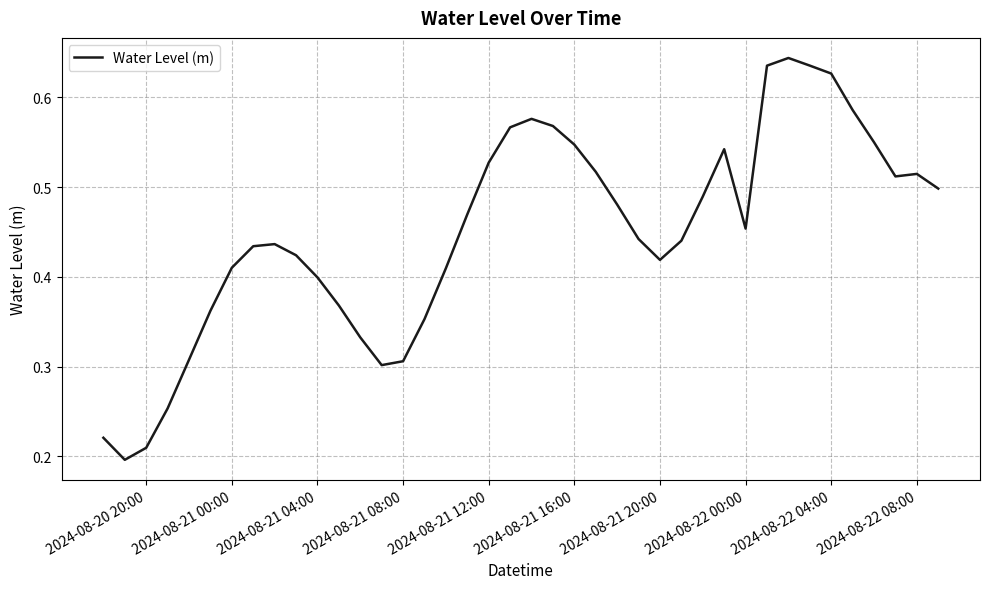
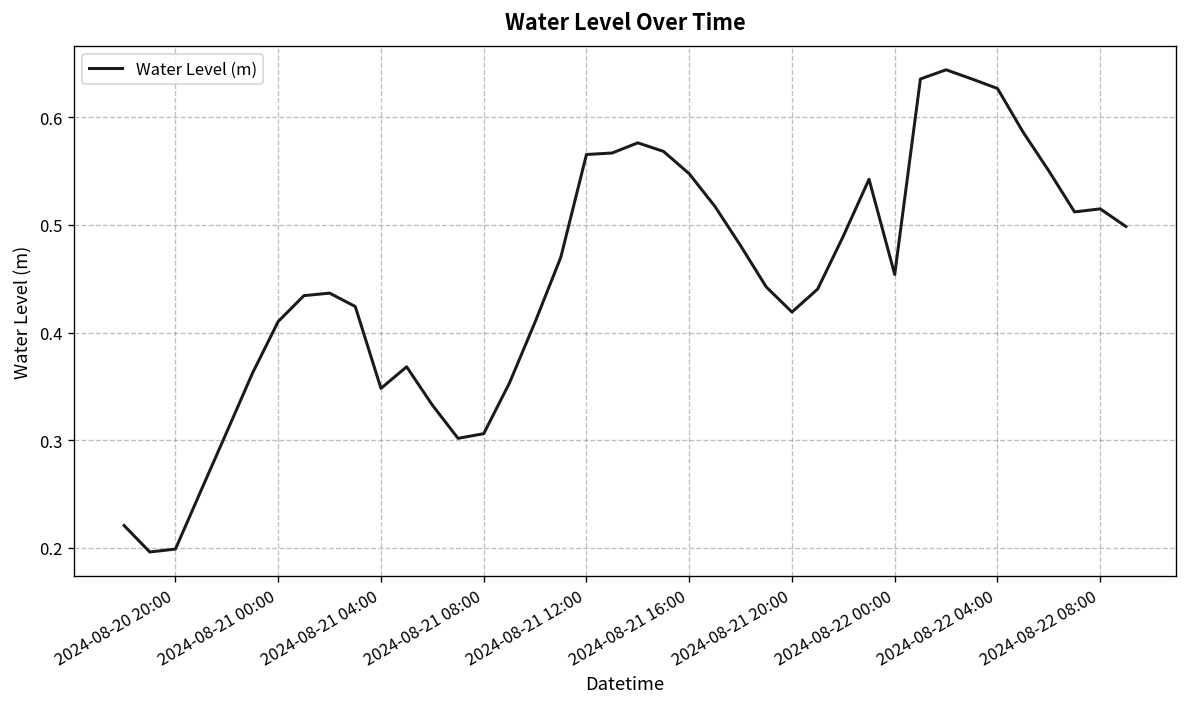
  {
-   "2024-08-20 20:00": 0.21,
+   "2024-08-20 20:00": 0.20,
    "2024-08-21 00:00": 0.41,
-   "2024-08-21 04:00": 0.40,
+   "2024-08-21 04:00": 0.35,
    "2024-08-21 08:00": 0.31,
-   "2024-08-21 12:00": 0.53,
+   "2024-08-21 12:00": 0.57,
    "2024-08-21 16:00": 0.55,
    "2024-08-21 20:00": 0.42,
    "2024-08-22 00:00": 0.45,
    "2024-08-22 04:00": 0.63,
    "2024-08-22 08:00": 0.51
  }
